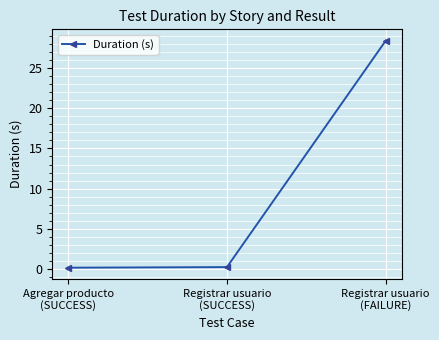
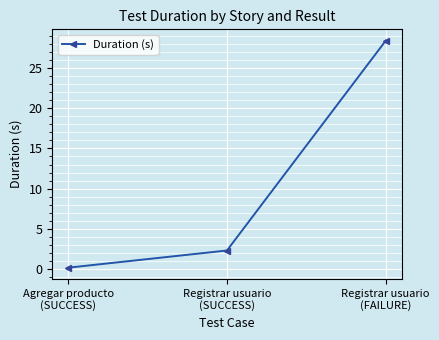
  {
    "Agregar producto (SUCCESS)": 0,
-   "Registrar usuario (SUCCESS)": 0,
+   "Registrar usuario (SUCCESS)": 2,
    "Registrar usuario (FAILURE)": 28
  }
